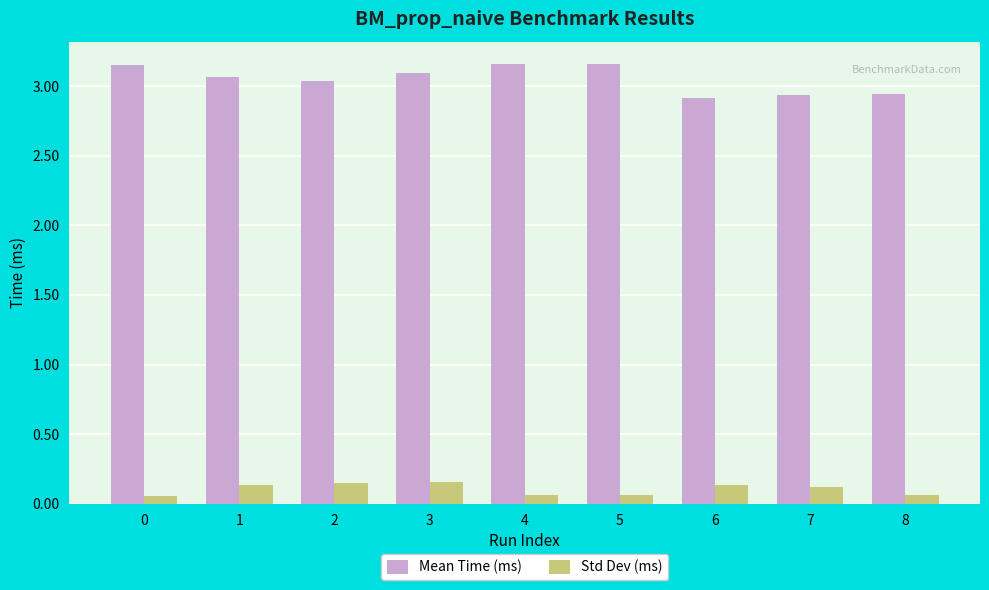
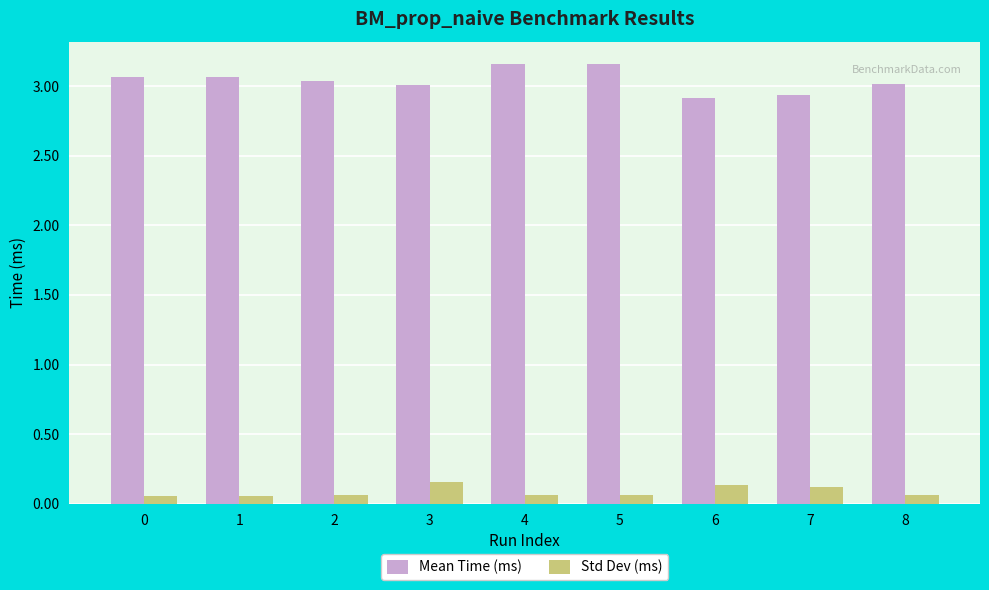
  {
    "Mean Time (ms)": {
-     "0": 3.15,
+     "0": 3.06,
      "1": 3.07,
      "2": 3.03,
-     "3": 3.10,
+     "3": 3.01,
      "4": 3.16,
      "5": 3.16,
      "6": 2.92,
      "7": 2.94,
-     "8": 2.94
+     "8": 3.01
    },
    "Std Dev (ms)": {
      "0": 0.06,
-     "1": 0.13,
-     "2": 0.15,
+     "1": 0.06,
+     "2": 0.06,
      "3": 0.16,
      "4": 0.06,
      "5": 0.06,
      "6": 0.13,
      "7": 0.12,
      "8": 0.06
    }
  }
